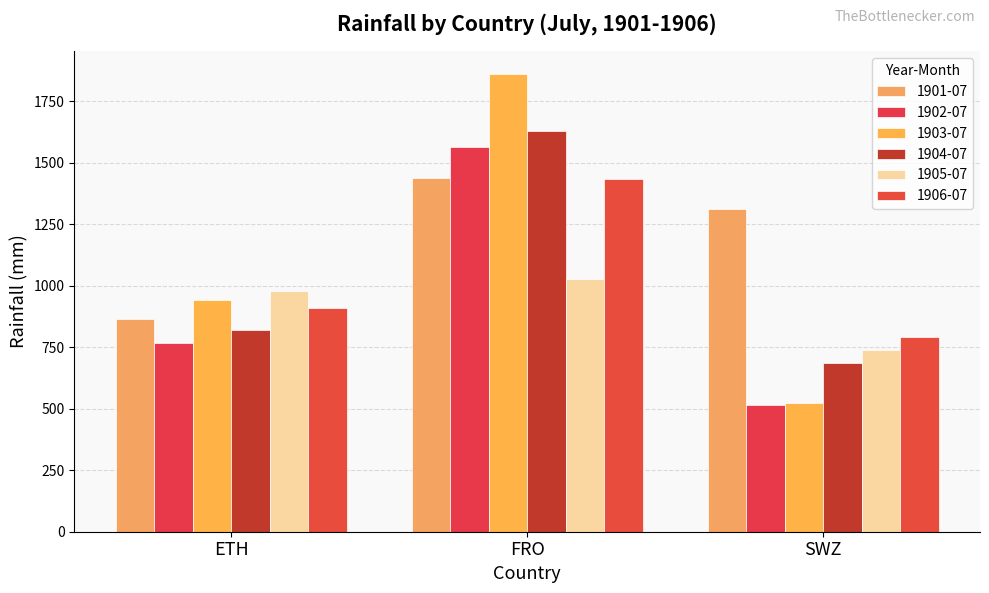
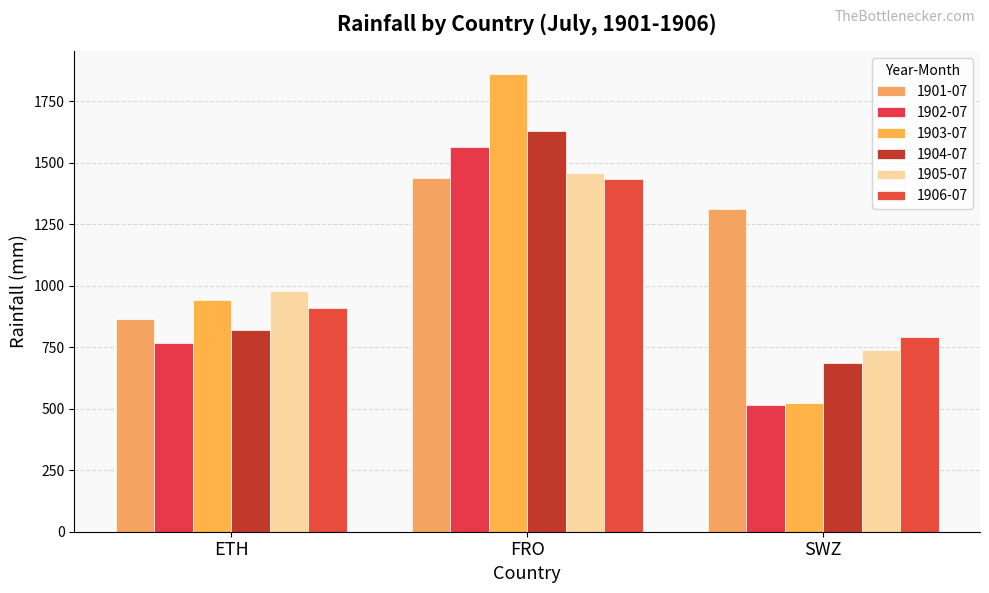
  {
    "1905-07": {
      "ETH": 980,
-     "FRO": 1030,
+     "FRO": 1460,
      "SWZ": 740
    }
  }
